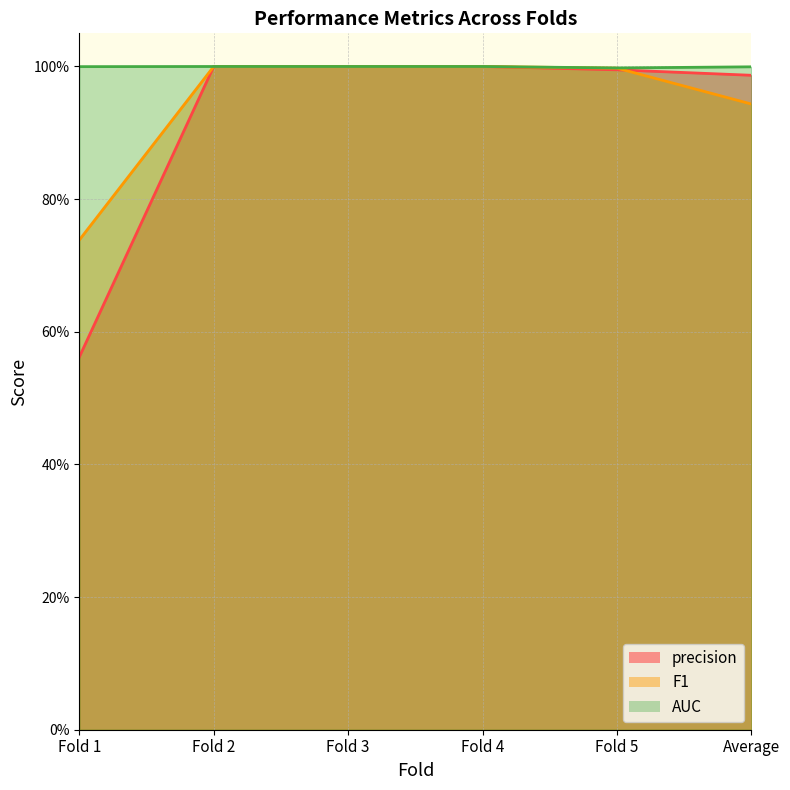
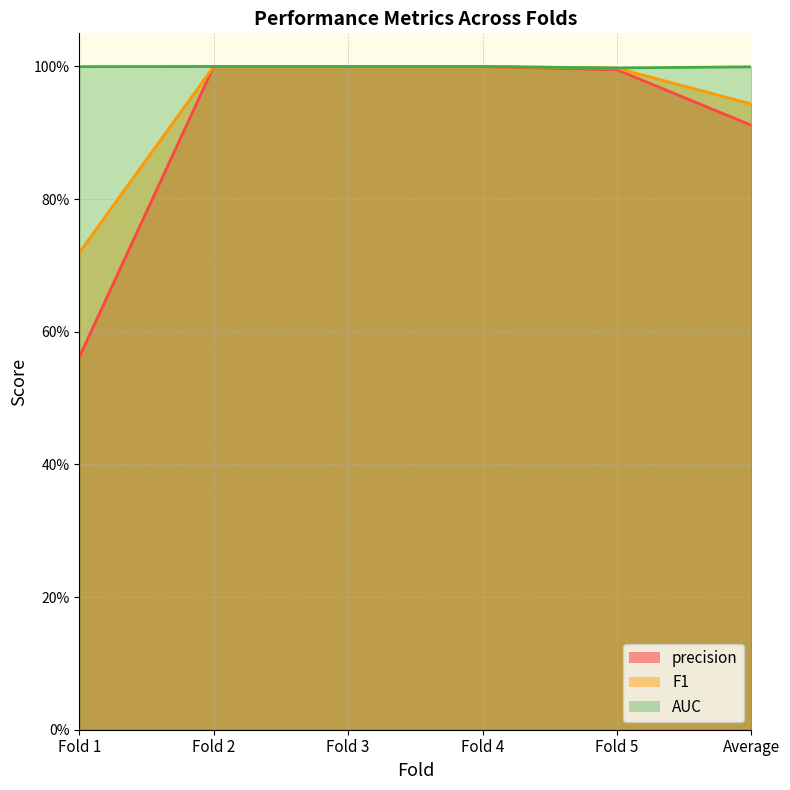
  {
    "precision": {
      "Fold 1": "56%",
-     "Average": "99%"
+     "Average": "91%"
    },
    "F1": {
-     "Fold 1": "74%",
+     "Fold 1": "72%",
      "Average": "94%"
    },
    "AUC": {
      "Fold 1": "100%",
      "Average": "100%"
    }
  }
